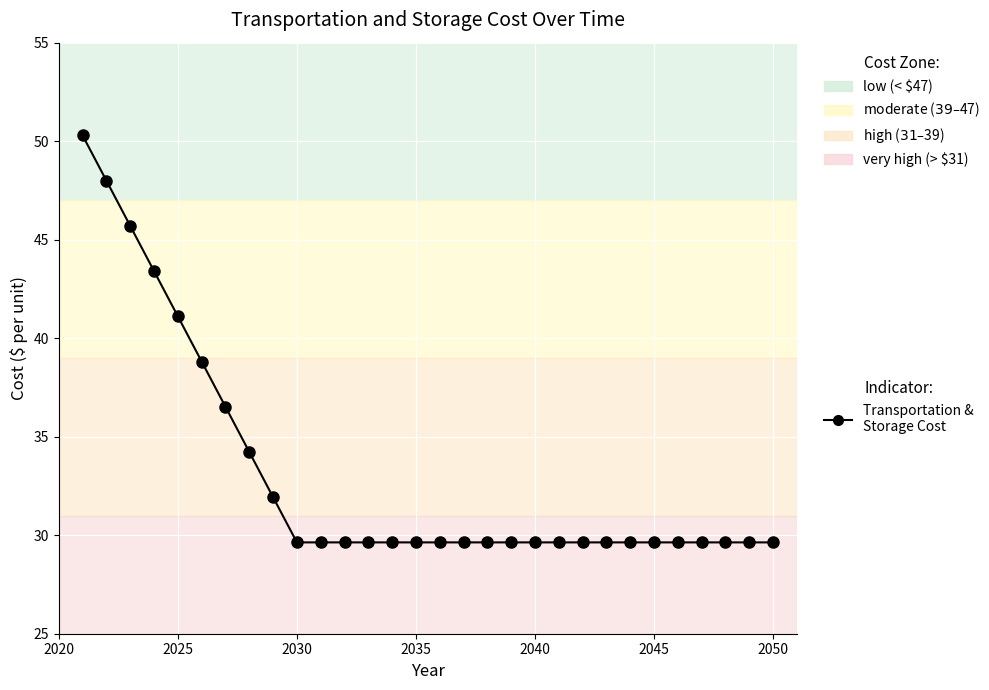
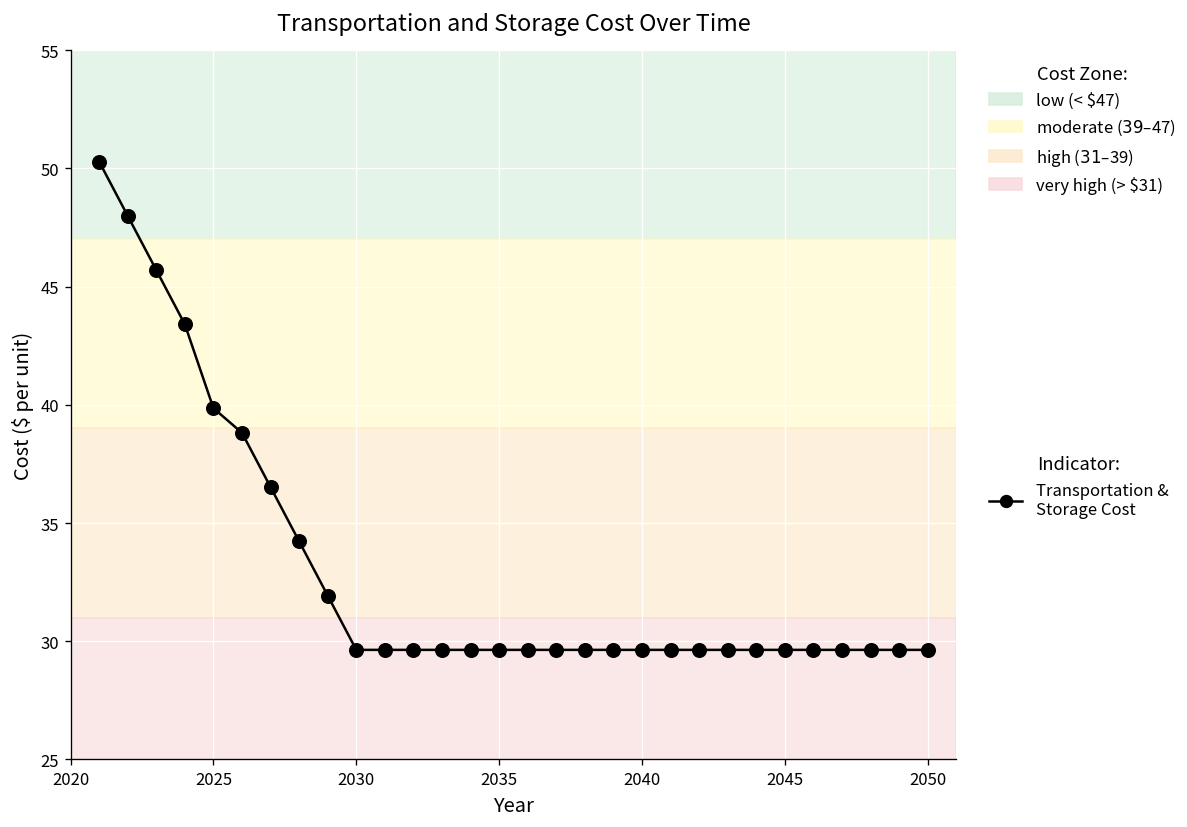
  {
-   "2025": 41.1,
+   "2025": 39.9,
    "2030": 29.6,
    "2035": 29.6,
    "2040": 29.6,
    "2045": 29.6,
    "2050": 29.6
  }
